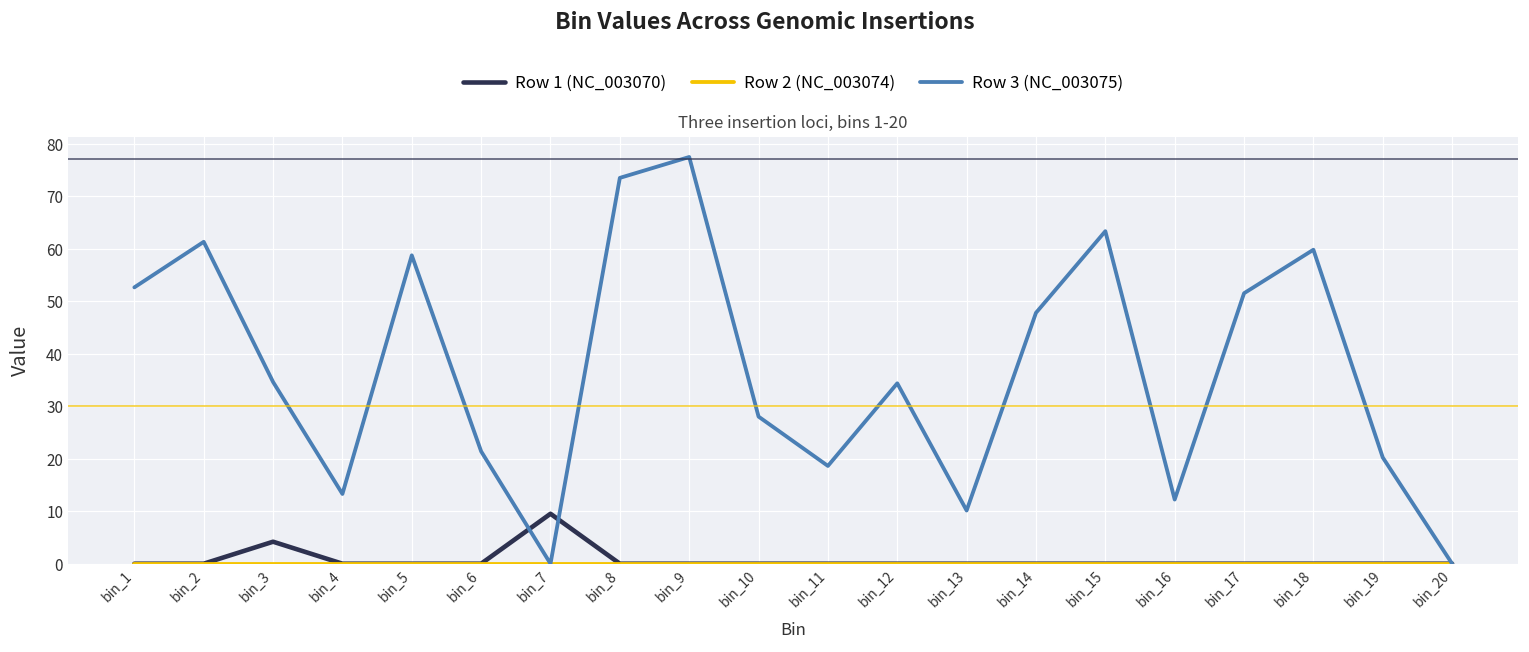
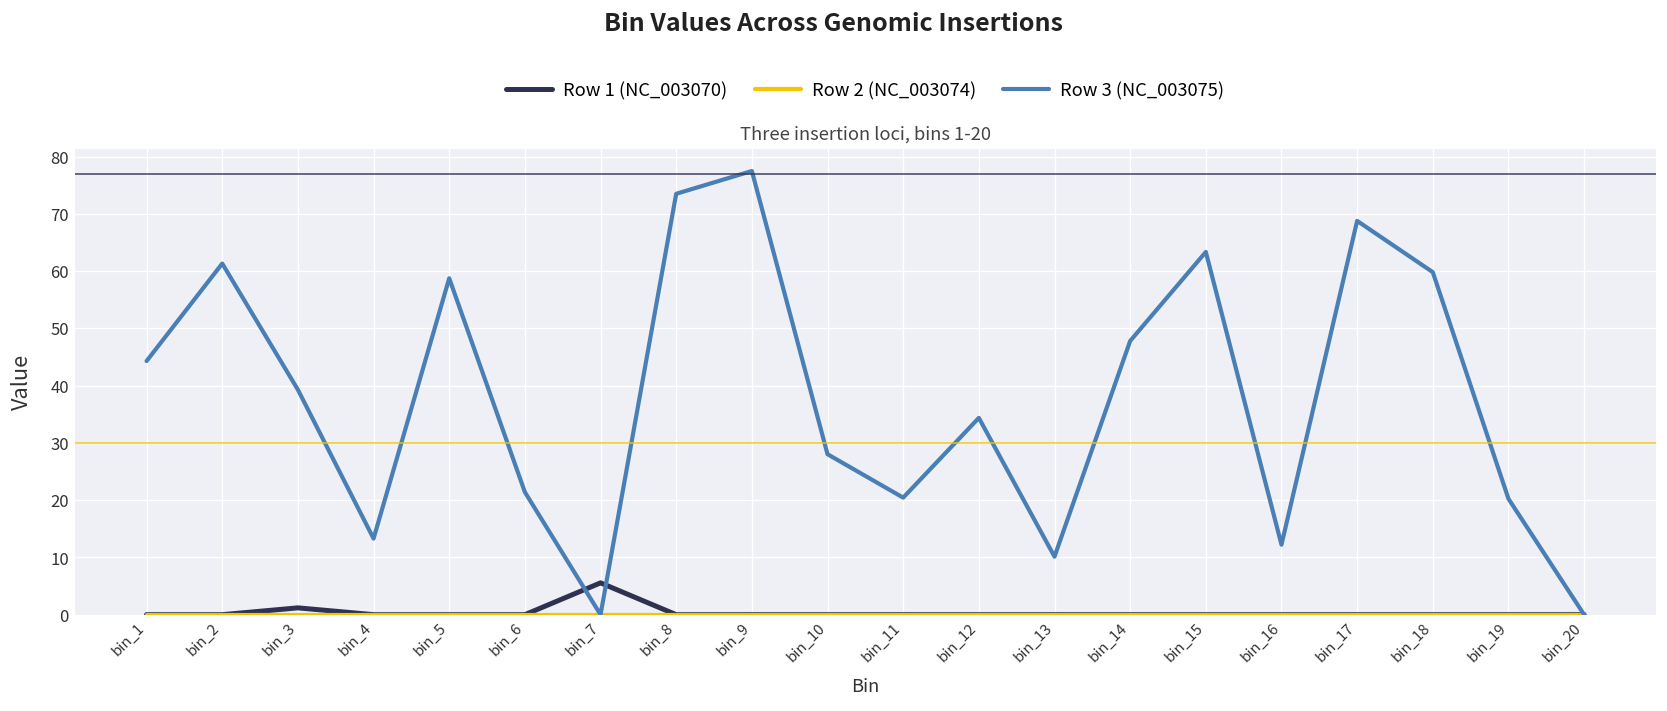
  {
    "Row 1 (NC_003070)": {
-     "bin_3": 4,
-     "bin_7": 10
+     "bin_3": 1,
+     "bin_7": 6
    },
    "Row 2 (NC_003074)": {
      "bin_3": 0
    },
    "Row 3 (NC_003075)": {
-     "bin_1": 53,
+     "bin_1": 44,
      "bin_2": 61,
-     "bin_3": 35,
+     "bin_3": 39,
      "bin_4": 13,
      "bin_5": 59,
      "bin_6": 21,
      "bin_8": 73,
      "bin_9": 77,
      "bin_10": 28,
-     "bin_11": 19,
+     "bin_11": 20,
      "bin_12": 34,
      "bin_13": 10,
      "bin_14": 48,
      "bin_15": 63,
      "bin_16": 12,
-     "bin_17": 52,
+     "bin_17": 69,
      "bin_18": 60,
      "bin_19": 20
    }
  }
